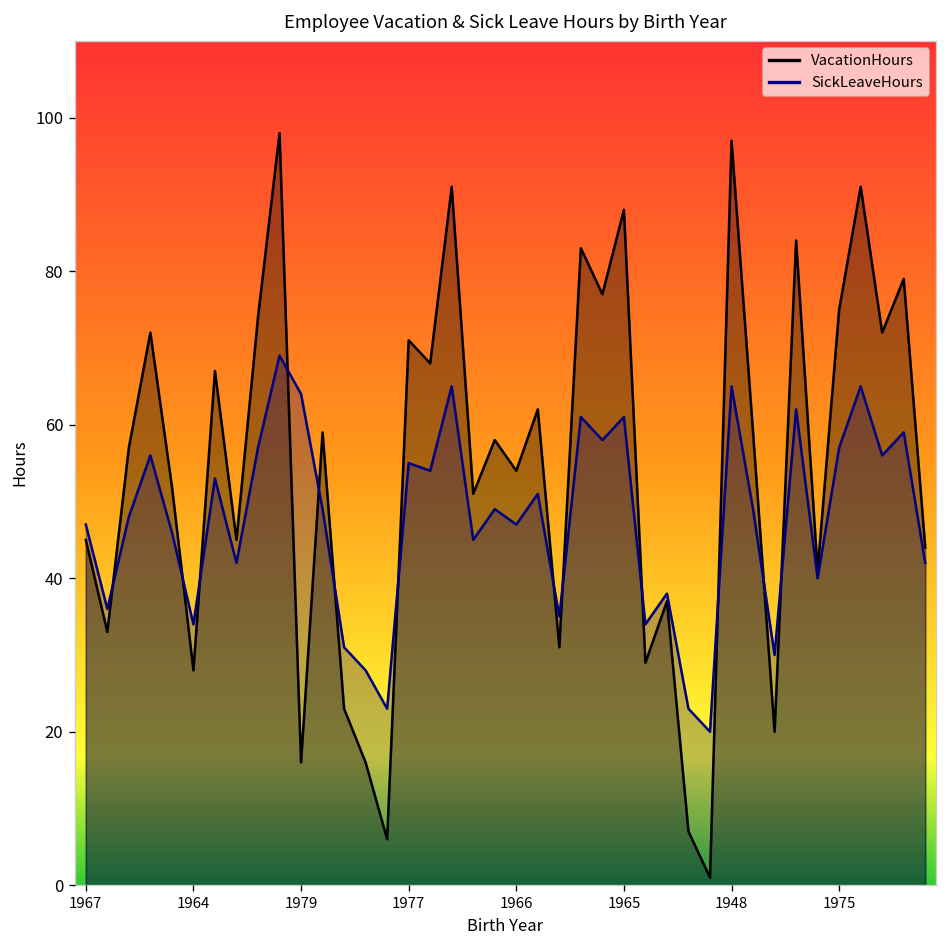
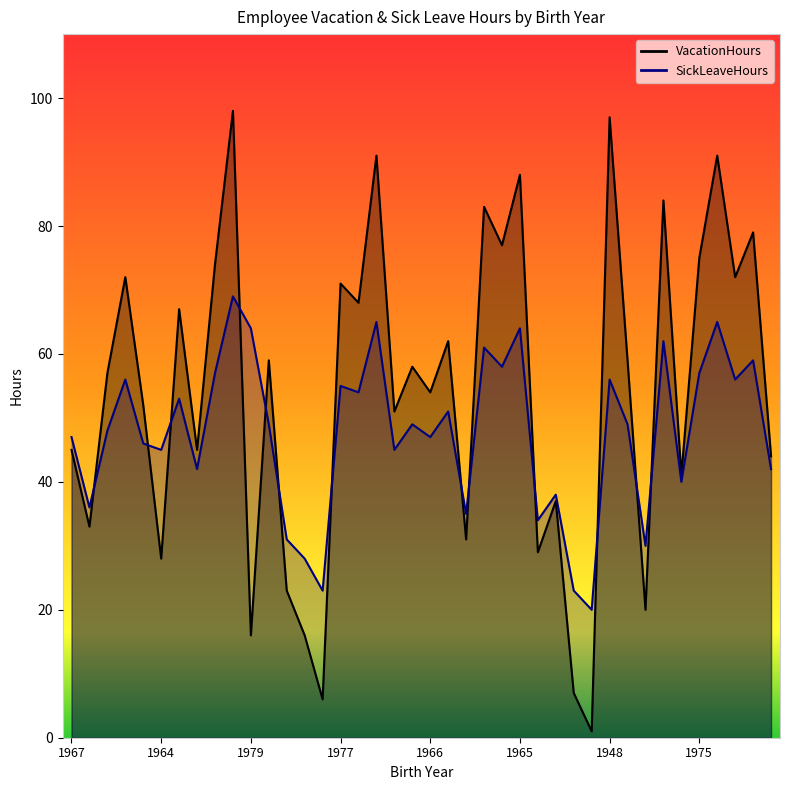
  {
    "VacationHours": {
      "1967": 45,
      "1964": 28,
      "1965": 88,
      "1948": 97
    },
    "SickLeaveHours": {
      "1967": 47,
-     "1964": 34,
-     "1965": 61,
-     "1948": 65
+     "1964": 45,
+     "1965": 64,
+     "1948": 56
    }
  }
